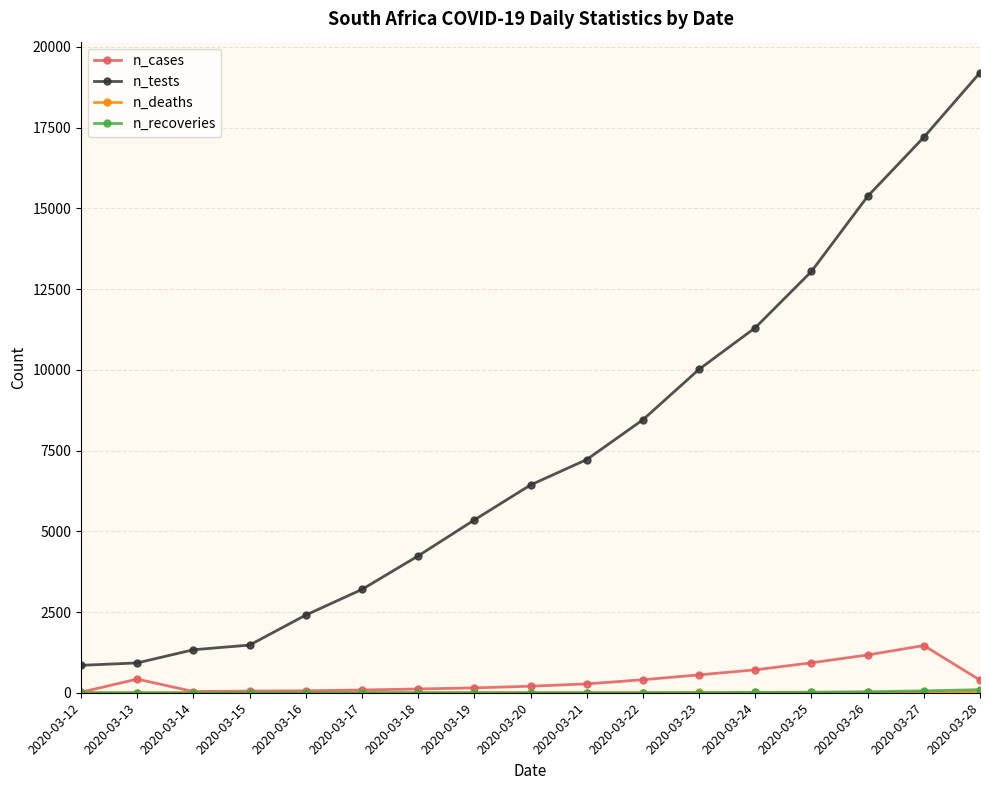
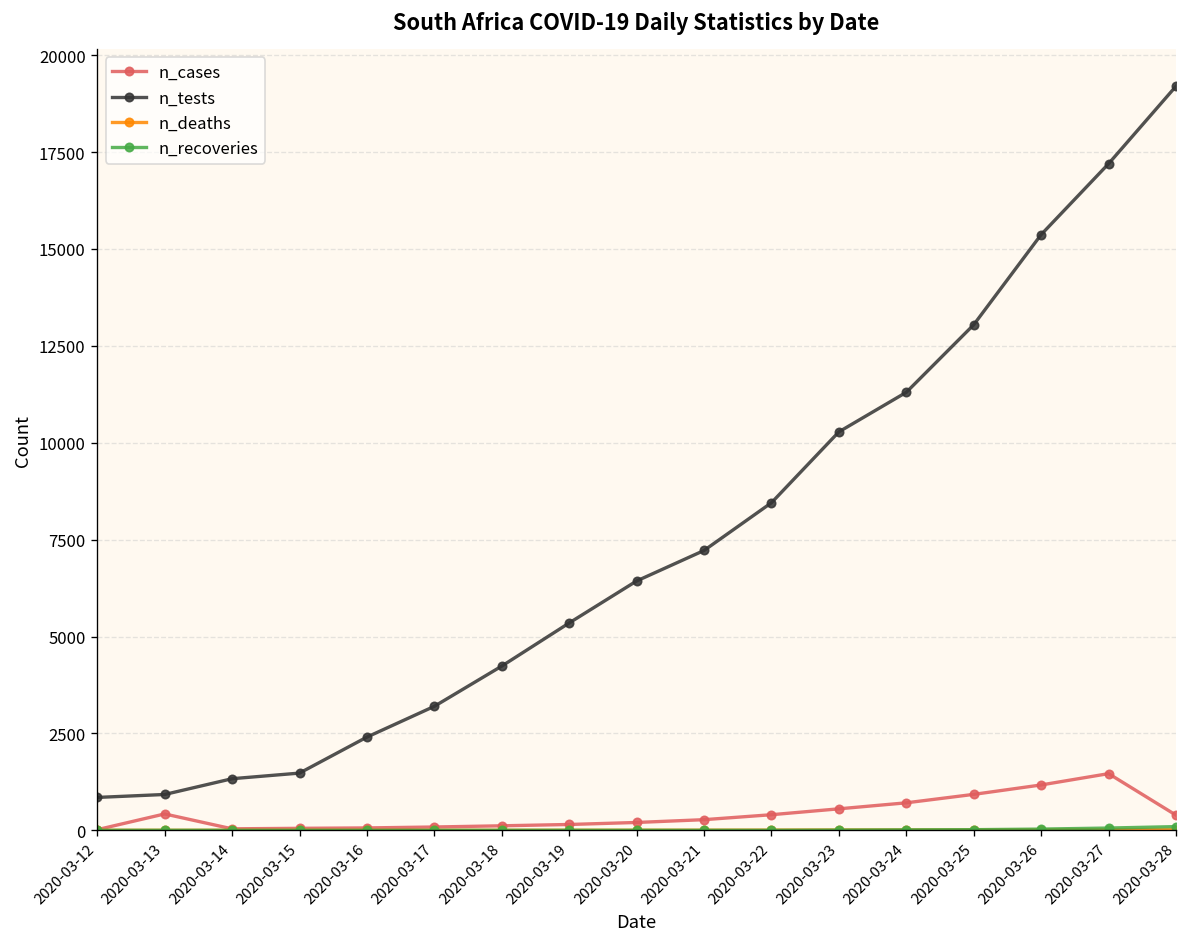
  {
    "n_cases": {
      "2020-03-13": 400,
      "2020-03-17": 100,
      "2020-03-18": 100,
      "2020-03-19": 200,
      "2020-03-20": 200,
      "2020-03-21": 300,
      "2020-03-22": 400,
      "2020-03-23": 600,
      "2020-03-24": 700,
      "2020-03-25": 900,
      "2020-03-26": 1200,
      "2020-03-27": 1500,
      "2020-03-28": 400
    },
    "n_tests": {
      "2020-03-12": 800,
      "2020-03-13": 900,
      "2020-03-14": 1300,
      "2020-03-15": 1500,
      "2020-03-16": 2400,
      "2020-03-17": 3200,
      "2020-03-18": 4200,
      "2020-03-19": 5400,
      "2020-03-20": 6400,
      "2020-03-21": 7200,
      "2020-03-22": 8500,
-     "2020-03-23": 10000,
+     "2020-03-23": 10300,
      "2020-03-24": 11300,
      "2020-03-25": 13000,
      "2020-03-26": 15400,
      "2020-03-27": 17200,
      "2020-03-28": 19200
    }
  }
